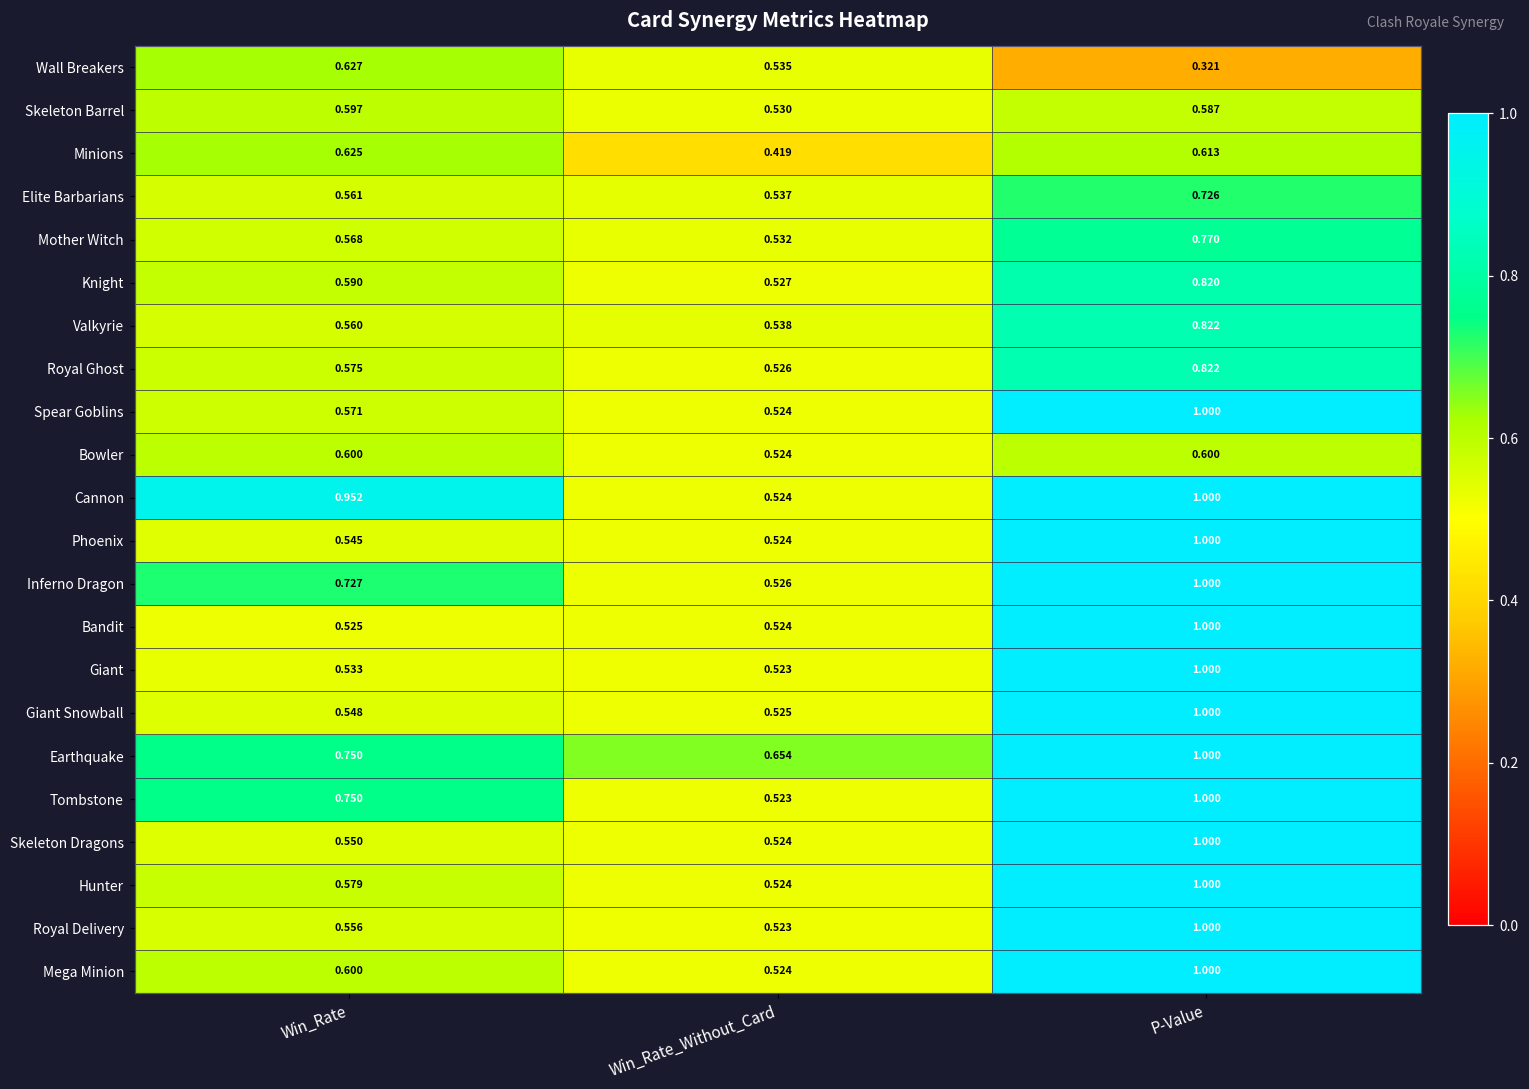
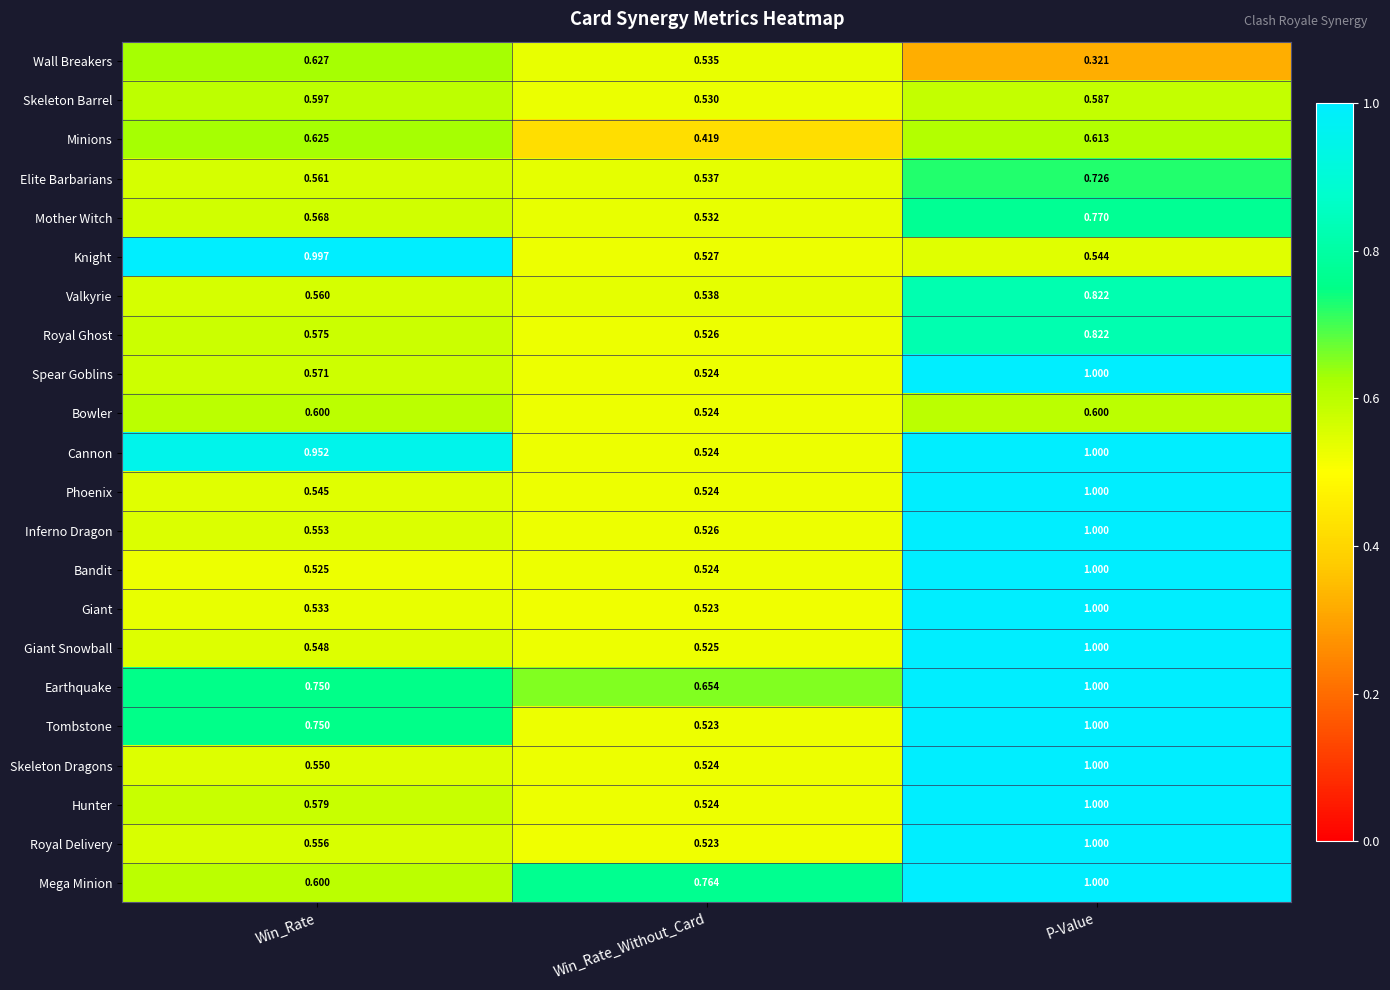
  {
    "Wall Breakers": {
      "Win_Rate": 0.627,
      "Win_Rate_Without_Card": 0.535,
      "P-Value": 0.321
    },
    "Skeleton Barrel": {
      "Win_Rate": 0.597,
      "Win_Rate_Without_Card": 0.530,
      "P-Value": 0.587
    },
    "Minions": {
      "Win_Rate": 0.625,
      "Win_Rate_Without_Card": 0.419,
      "P-Value": 0.613
    },
    "Elite Barbarians": {
      "Win_Rate": 0.561,
      "Win_Rate_Without_Card": 0.537,
      "P-Value": 0.726
    },
    "Mother Witch": {
      "Win_Rate": 0.568,
      "Win_Rate_Without_Card": 0.532,
      "P-Value": 0.770
    },
    "Knight": {
-     "Win_Rate": 0.590,
+     "Win_Rate": 0.997,
      "Win_Rate_Without_Card": 0.527,
-     "P-Value": 0.820
+     "P-Value": 0.544
    },
    "Valkyrie": {
      "Win_Rate": 0.560,
      "Win_Rate_Without_Card": 0.538,
      "P-Value": 0.822
    },
    "Royal Ghost": {
      "Win_Rate": 0.575,
      "Win_Rate_Without_Card": 0.526,
      "P-Value": 0.822
    },
    "Spear Goblins": {
      "Win_Rate": 0.571,
      "Win_Rate_Without_Card": 0.524,
      "P-Value": 1.000
    },
    "Bowler": {
      "Win_Rate": 0.600,
      "Win_Rate_Without_Card": 0.524,
      "P-Value": 0.600
    },
    "Cannon": {
      "Win_Rate": 0.952,
      "Win_Rate_Without_Card": 0.524,
      "P-Value": 1.000
    },
    "Phoenix": {
      "Win_Rate": 0.545,
      "Win_Rate_Without_Card": 0.524,
      "P-Value": 1.000
    },
    "Inferno Dragon": {
-     "Win_Rate": 0.727,
+     "Win_Rate": 0.553,
      "Win_Rate_Without_Card": 0.526,
      "P-Value": 1.000
    },
    "Bandit": {
      "Win_Rate": 0.525,
      "Win_Rate_Without_Card": 0.524,
      "P-Value": 1.000
    },
    "Giant": {
      "Win_Rate": 0.533,
      "Win_Rate_Without_Card": 0.523,
      "P-Value": 1.000
    },
    "Giant Snowball": {
      "Win_Rate": 0.548,
      "Win_Rate_Without_Card": 0.525,
      "P-Value": 1.000
    },
    "Earthquake": {
      "Win_Rate": 0.750,
      "Win_Rate_Without_Card": 0.654,
      "P-Value": 1.000
    },
    "Tombstone": {
      "Win_Rate": 0.750,
      "Win_Rate_Without_Card": 0.523,
      "P-Value": 1.000
    },
    "Skeleton Dragons": {
      "Win_Rate": 0.550,
      "Win_Rate_Without_Card": 0.524,
      "P-Value": 1.000
    },
    "Hunter": {
      "Win_Rate": 0.579,
      "Win_Rate_Without_Card": 0.524,
      "P-Value": 1.000
    },
    "Royal Delivery": {
      "Win_Rate": 0.556,
      "Win_Rate_Without_Card": 0.523,
      "P-Value": 1.000
    },
    "Mega Minion": {
      "Win_Rate": 0.600,
-     "Win_Rate_Without_Card": 0.524,
+     "Win_Rate_Without_Card": 0.764,
      "P-Value": 1.000
    }
  }
